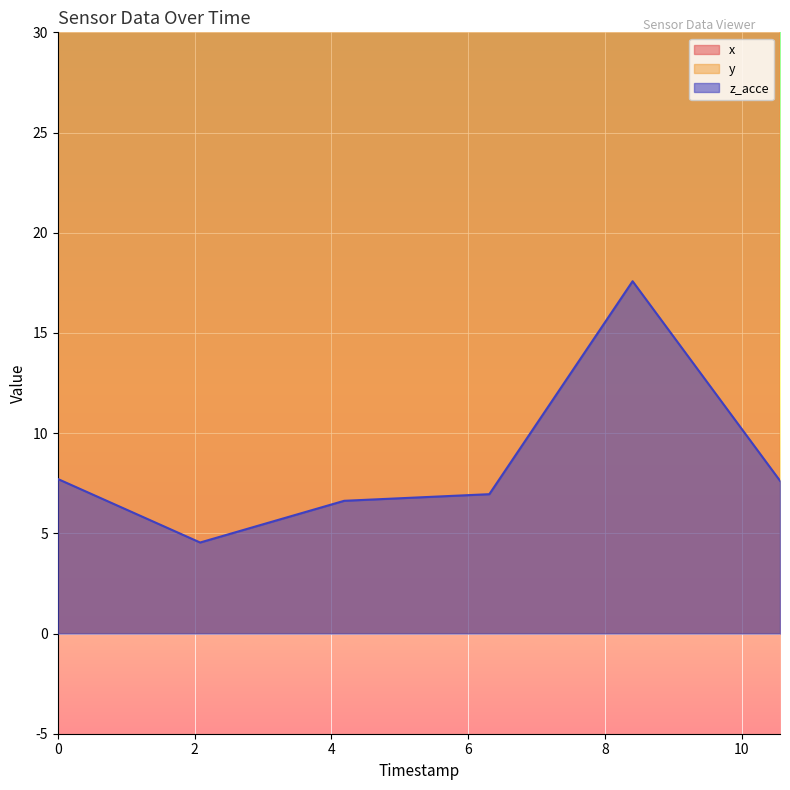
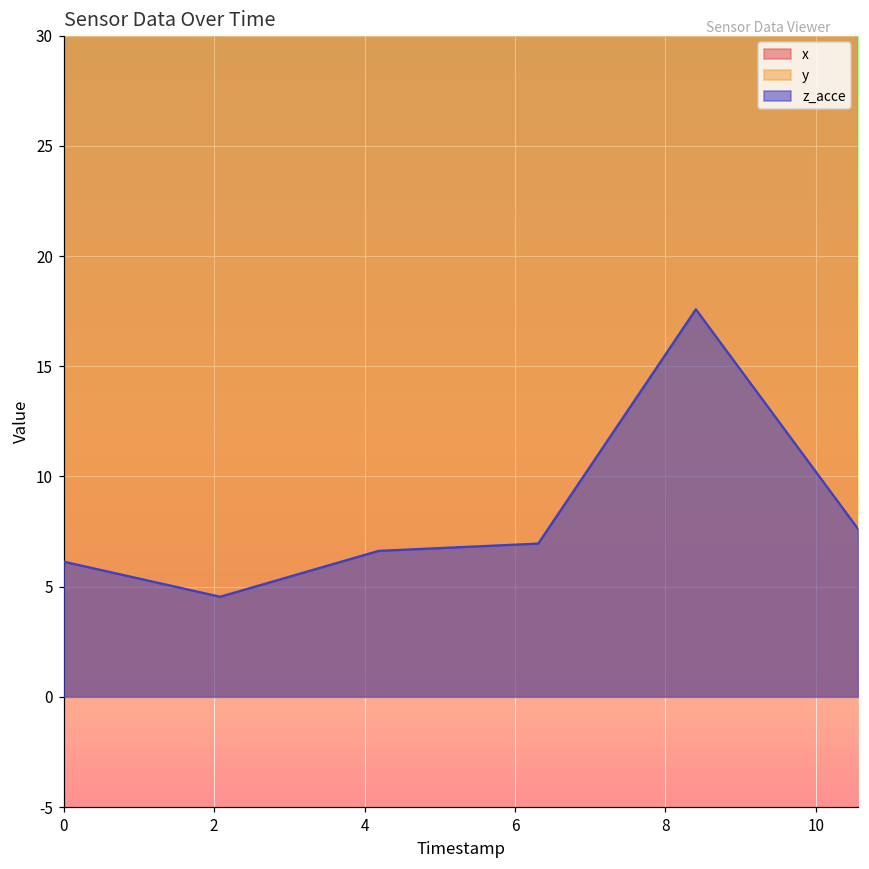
  {
    "z_acce": {
-     "0": 7.7
+     "0": 6.1
    }
  }
